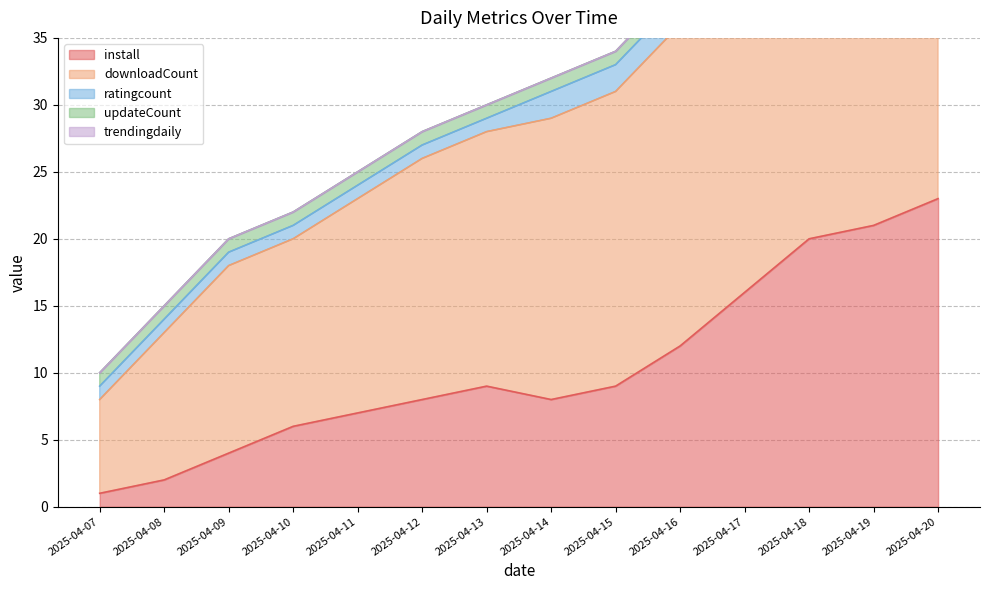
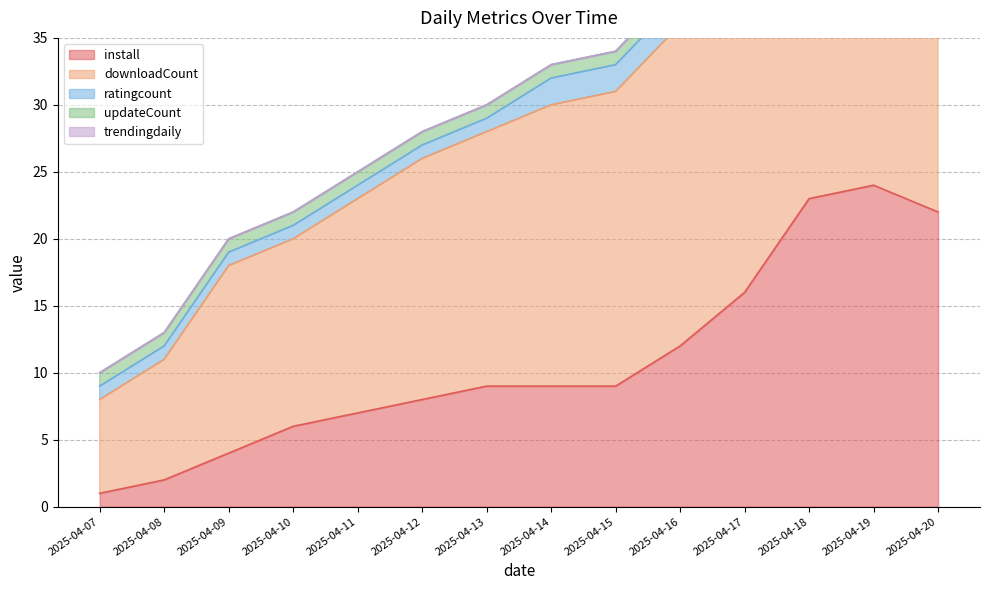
  {
    "install": {
      "2025-04-07": 1,
      "2025-04-08": 2,
      "2025-04-09": 4,
      "2025-04-10": 6,
      "2025-04-11": 7,
      "2025-04-12": 8,
      "2025-04-13": 9,
-     "2025-04-14": 8,
+     "2025-04-14": 9,
      "2025-04-15": 9,
      "2025-04-16": 12,
      "2025-04-17": 16,
-     "2025-04-18": 20,
-     "2025-04-19": 21,
-     "2025-04-20": 23
+     "2025-04-18": 23,
+     "2025-04-19": 24,
+     "2025-04-20": 22
    },
    "downloadCount": {
      "2025-04-07": 7,
-     "2025-04-08": 11,
+     "2025-04-08": 9,
      "2025-04-09": 14,
      "2025-04-10": 14,
      "2025-04-11": 16,
      "2025-04-12": 18,
      "2025-04-13": 19,
      "2025-04-14": 21,
      "2025-04-15": 22
    },
    "ratingcount": {
      "2025-04-07": 1,
      "2025-04-08": 1,
      "2025-04-09": 1,
      "2025-04-10": 1,
      "2025-04-11": 1,
      "2025-04-12": 1,
      "2025-04-13": 1,
      "2025-04-14": 2,
      "2025-04-15": 2
    }
  }
